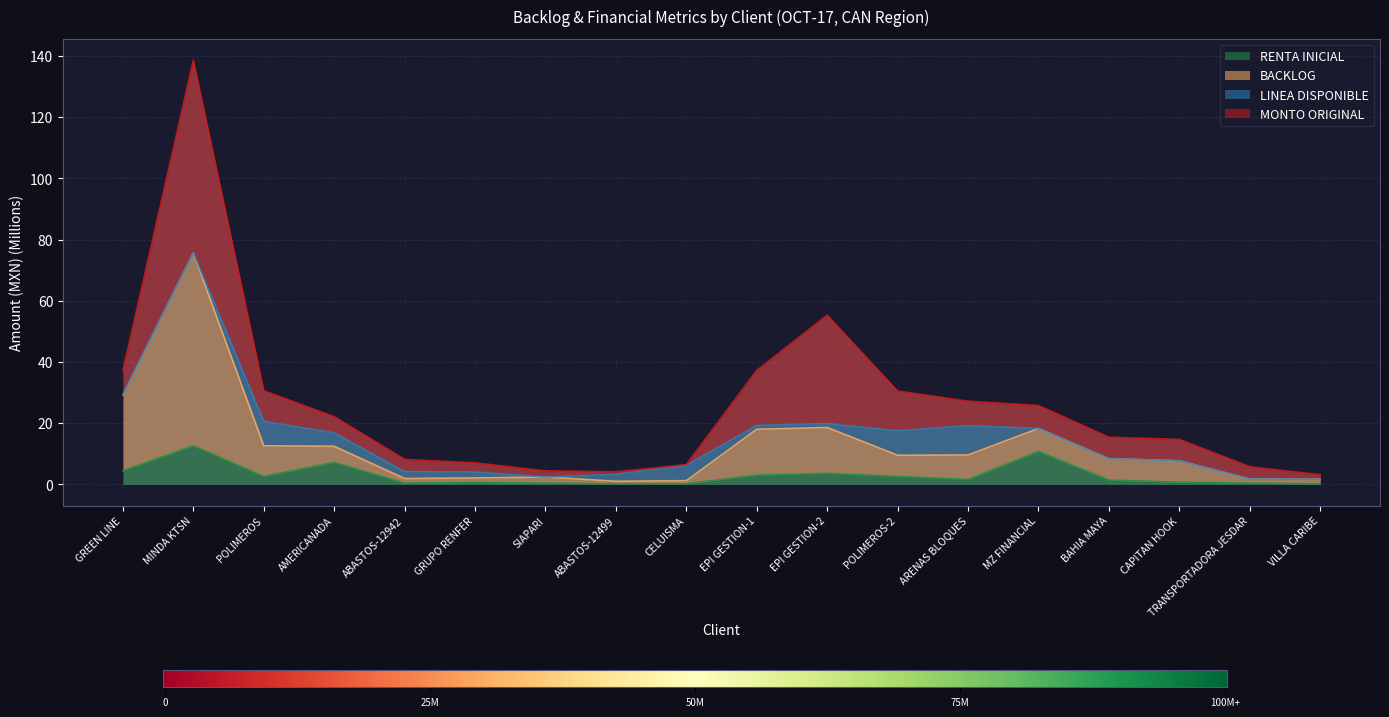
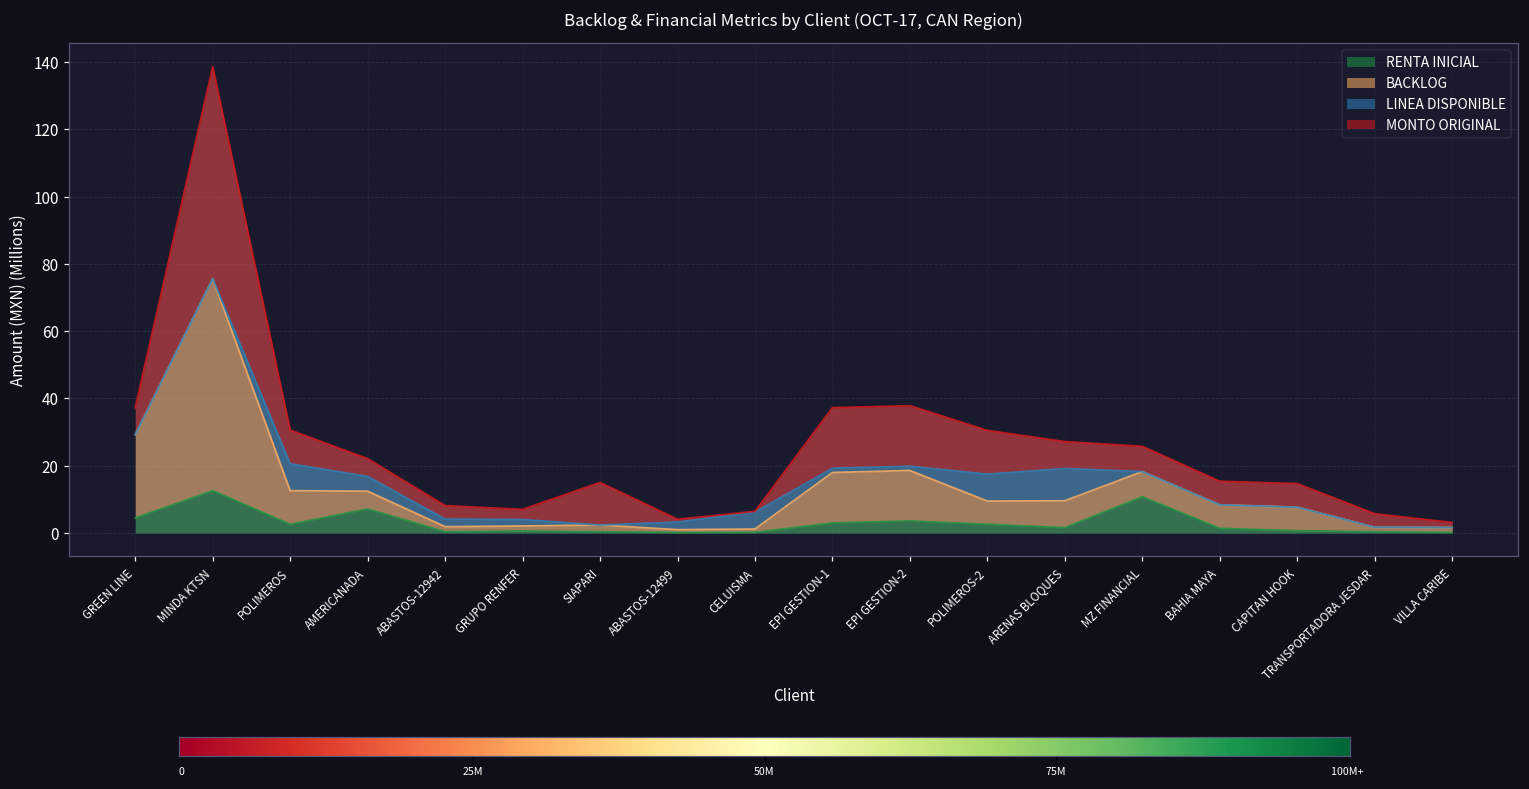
  {
    "RENTA INICIAL": {
      "GREEN LINE": 4,
      "MINDA KTSN": 13,
      "POLIMEROS": 3,
      "AMERICANADA": 7,
      "ABASTOS-12942": 0,
      "GRUPO RENFER": 1,
      "SIAPARI": 0,
      "ABASTOS-12499": 0,
      "CELUISMA": 0,
      "EPI GESTION-1": 3,
      "EPI GESTION-2": 4,
      "POLIMEROS-2": 3,
      "ARENAS BLOQUES": 2,
      "MZ FINANCIAL": 11,
      "BAHIA MAYA": 1,
      "CAPITAN HOOK": 1,
      "TRANSPORTADORA JESDAR": 0,
      "VILLA CARIBE": 0
    },
    "BACKLOG": {
      "POLIMEROS": 10,
      "AMERICANADA": 5,
      "ABASTOS-12942": 2,
      "GRUPO RENFER": 2,
      "ABASTOS-12499": 1,
      "CELUISMA": 1,
      "EPI GESTION-1": 15,
      "EPI GESTION-2": 15,
      "POLIMEROS-2": 7,
      "ARENAS BLOQUES": 8
    },
    "LINEA DISPONIBLE": {
      "POLIMEROS": 8,
      "AMERICANADA": 4,
      "ABASTOS-12942": 2,
      "GRUPO RENFER": 2,
      "ABASTOS-12499": 2,
      "EPI GESTION-1": 1,
      "EPI GESTION-2": 1,
      "POLIMEROS-2": 8,
      "ARENAS BLOQUES": 10
    },
    "MONTO ORIGINAL": {
      "GREEN LINE": 8,
      "MINDA KTSN": 63,
      "POLIMEROS": 10,
      "AMERICANADA": 5,
      "ABASTOS-12942": 4,
      "GRUPO RENFER": 3,
-     "SIAPARI": 2,
+     "SIAPARI": 13,
      "ABASTOS-12499": 1,
      "EPI GESTION-1": 18,
-     "EPI GESTION-2": 35,
+     "EPI GESTION-2": 18,
      "POLIMEROS-2": 13,
      "ARENAS BLOQUES": 8,
      "MZ FINANCIAL": 8,
      "BAHIA MAYA": 7,
      "CAPITAN HOOK": 7,
      "TRANSPORTADORA JESDAR": 4,
      "VILLA CARIBE": 2
    }
  }
